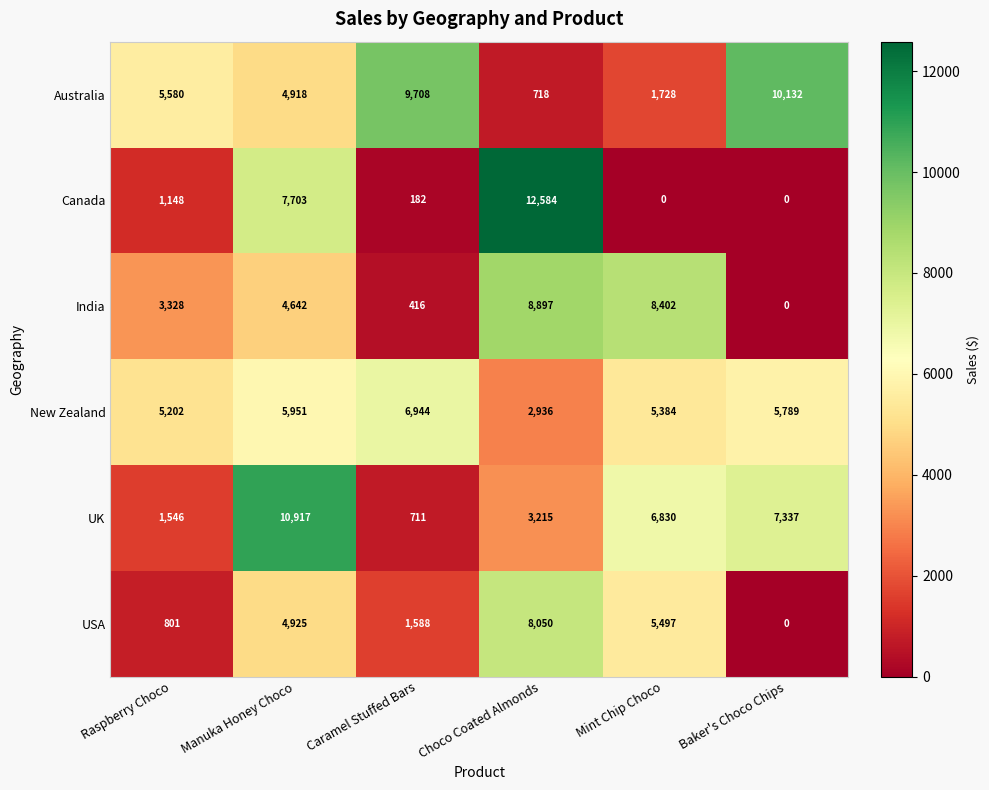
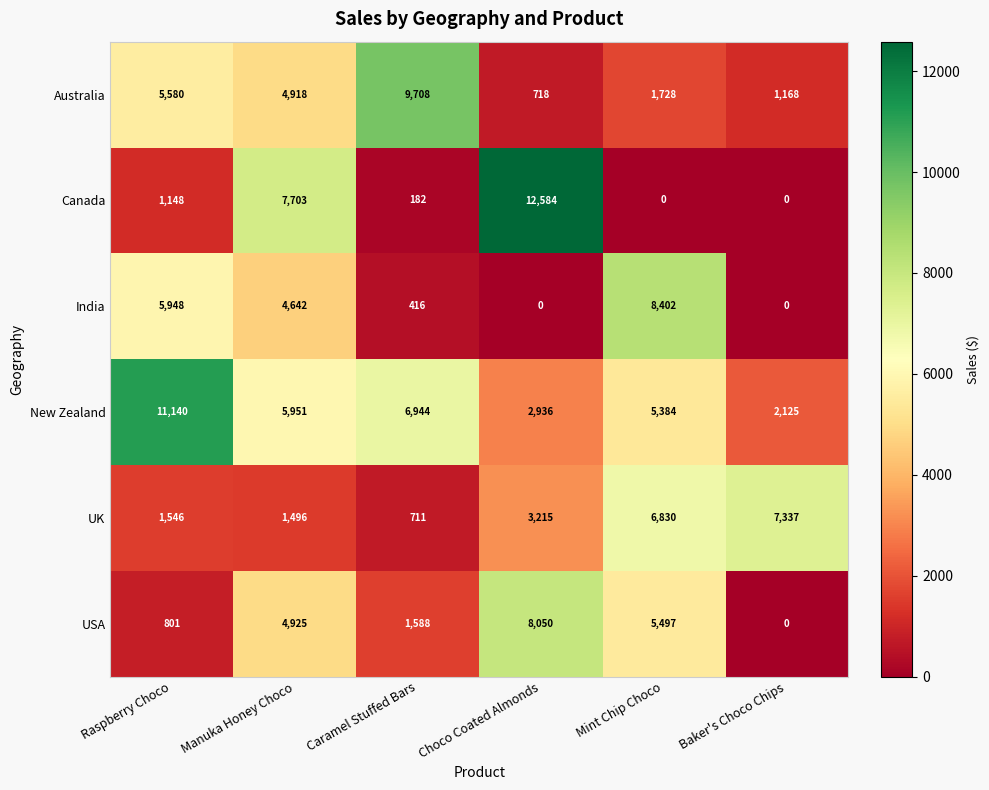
  {
    "Australia": {
      "Raspberry Choco": "5,580",
      "Manuka Honey Choco": "4,918",
      "Caramel Stuffed Bars": "9,708",
      "Choco Coated Almonds": "718",
      "Mint Chip Choco": "1,728",
-     "Baker's Choco Chips": "10,132"
+     "Baker's Choco Chips": "1,168"
    },
    "Canada": {
      "Raspberry Choco": "1,148",
      "Manuka Honey Choco": "7,703",
      "Caramel Stuffed Bars": "182",
      "Choco Coated Almonds": "12,584",
      "Mint Chip Choco": "0",
      "Baker's Choco Chips": "0"
    },
    "India": {
-     "Raspberry Choco": "3,328",
+     "Raspberry Choco": "5,948",
      "Manuka Honey Choco": "4,642",
      "Caramel Stuffed Bars": "416",
-     "Choco Coated Almonds": "8,897",
+     "Choco Coated Almonds": "0",
      "Mint Chip Choco": "8,402",
      "Baker's Choco Chips": "0"
    },
    "New Zealand": {
-     "Raspberry Choco": "5,202",
+     "Raspberry Choco": "11,140",
      "Manuka Honey Choco": "5,951",
      "Caramel Stuffed Bars": "6,944",
      "Choco Coated Almonds": "2,936",
      "Mint Chip Choco": "5,384",
-     "Baker's Choco Chips": "5,789"
+     "Baker's Choco Chips": "2,125"
    },
    "UK": {
      "Raspberry Choco": "1,546",
-     "Manuka Honey Choco": "10,917",
+     "Manuka Honey Choco": "1,496",
      "Caramel Stuffed Bars": "711",
      "Choco Coated Almonds": "3,215",
      "Mint Chip Choco": "6,830",
      "Baker's Choco Chips": "7,337"
    },
    "USA": {
      "Raspberry Choco": "801",
      "Manuka Honey Choco": "4,925",
      "Caramel Stuffed Bars": "1,588",
      "Choco Coated Almonds": "8,050",
      "Mint Chip Choco": "5,497",
      "Baker's Choco Chips": "0"
    }
  }
